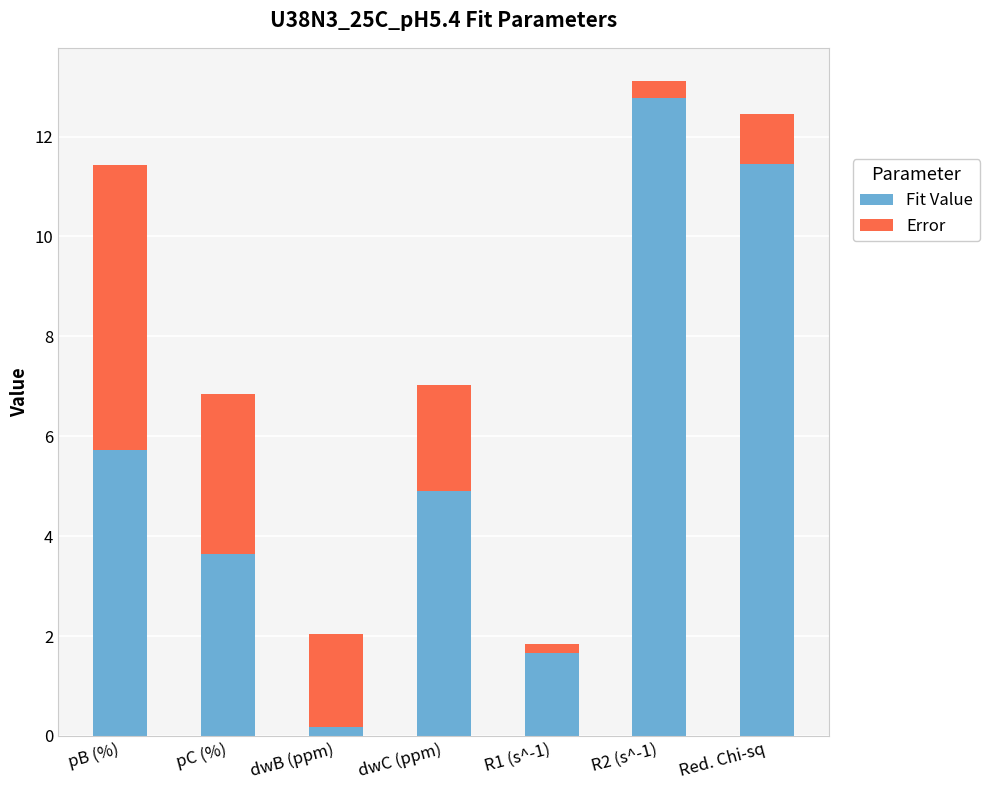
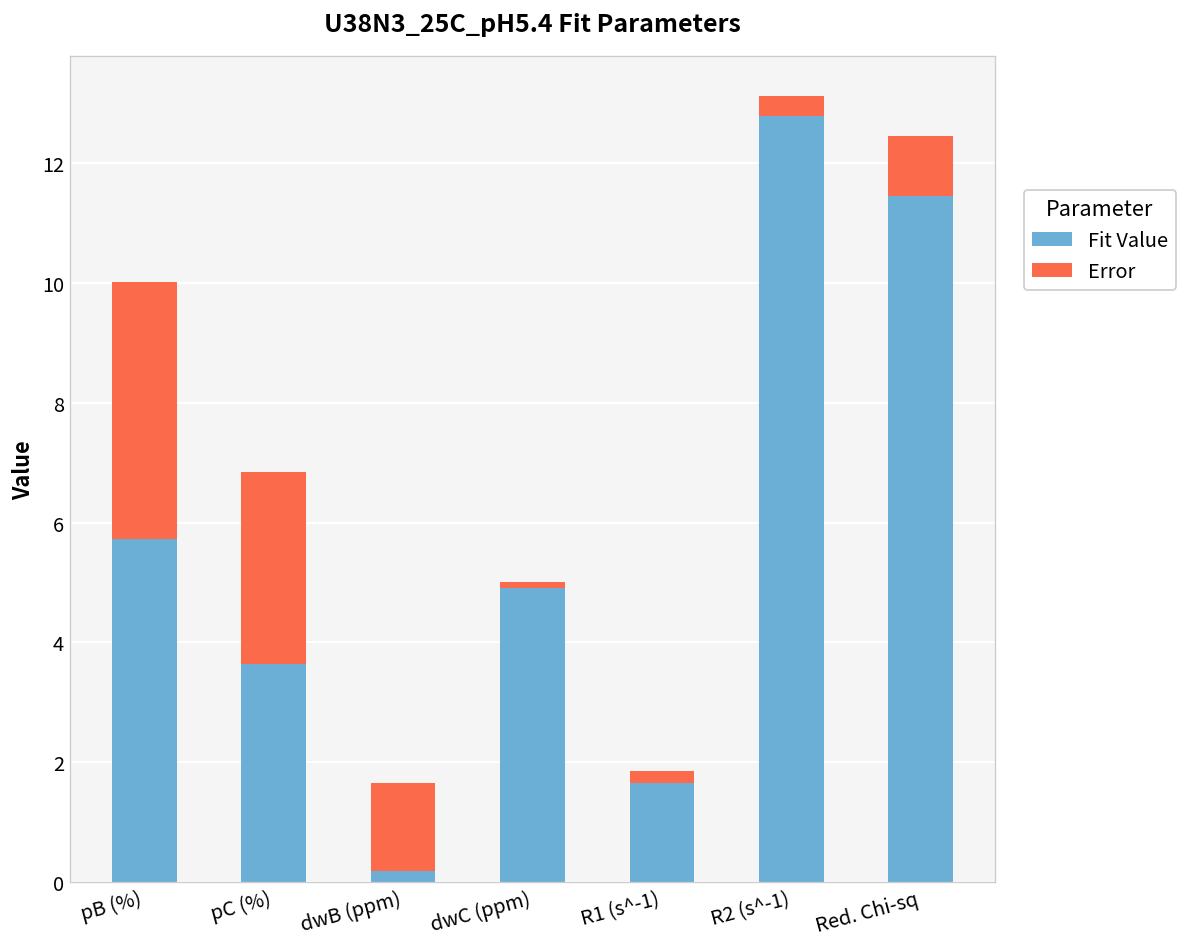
  {
    "Fit Value": {
      "pB (%)": 5.7,
      "pC (%)": 3.6,
      "dwB (ppm)": 0.2,
      "dwC (ppm)": 4.9,
      "R1 (s^-1)": 1.7,
      "R2 (s^-1)": 12.8,
      "Red. Chi-sq": 11.5
    },
    "Error": {
-     "pB (%)": 5.7,
+     "pB (%)": 4.3,
      "pC (%)": 3.2,
-     "dwB (ppm)": 1.9,
-     "dwC (ppm)": 2.1,
+     "dwB (ppm)": 1.5,
+     "dwC (ppm)": 0.1,
      "R1 (s^-1)": 0.2,
      "R2 (s^-1)": 0.3,
      "Red. Chi-sq": 1.0
    }
  }
